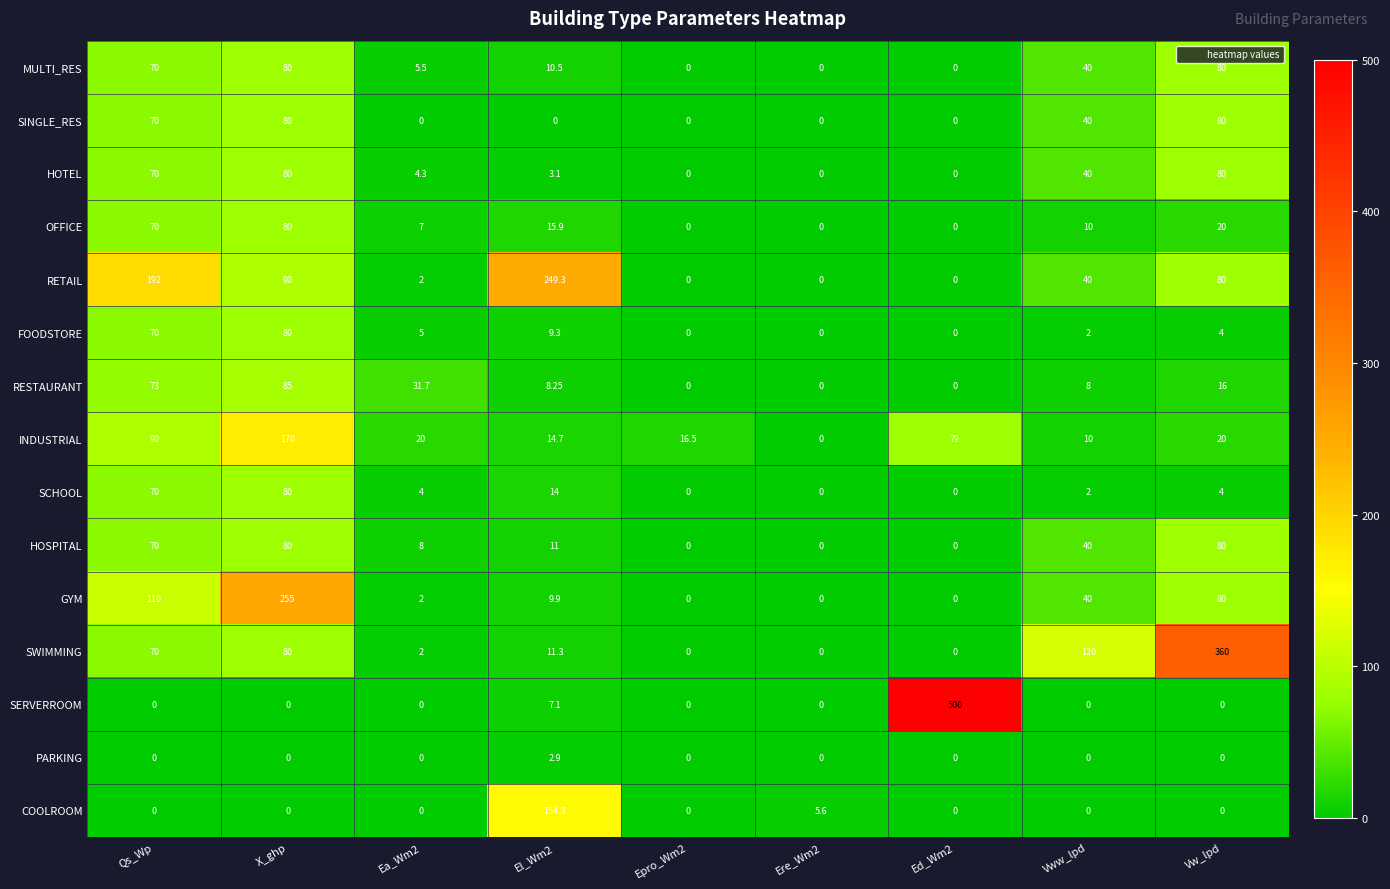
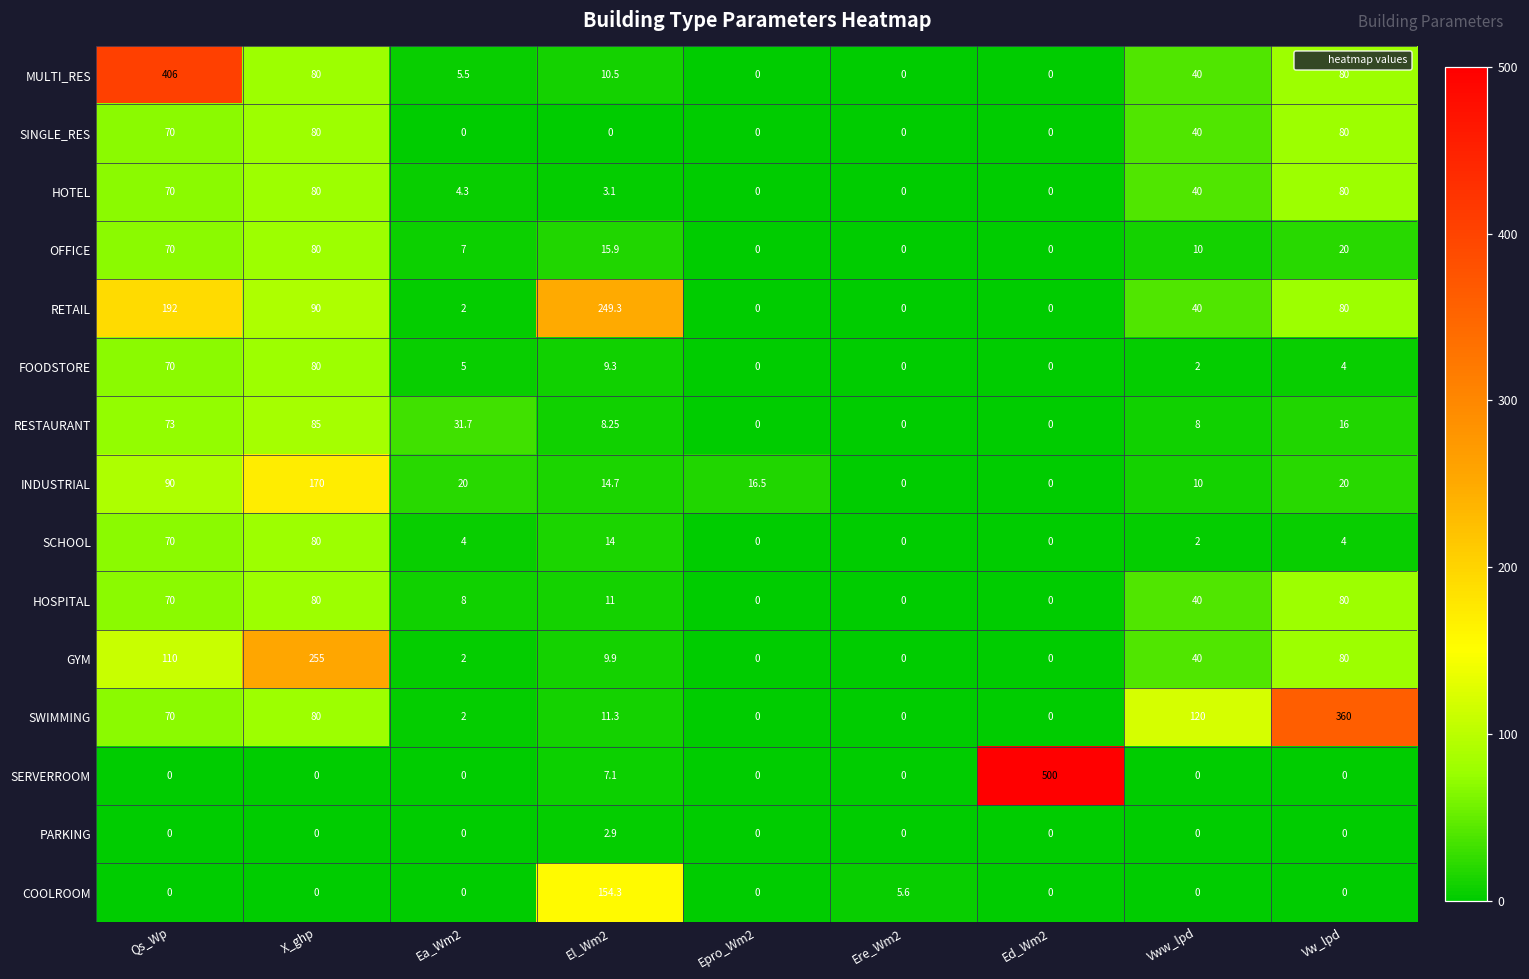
  {
    "MULTI_RES": {
-     "Qs_Wp": 70,
+     "Qs_Wp": 406,
      "X_ghp": 80,
      "Ea_Wm2": 5.5,
      "El_Wm2": 10.5,
      "Epro_Wm2": 0,
      "Ere_Wm2": 0,
      "Ed_Wm2": 0,
      "Vww_lpd": 40
    },
    "SINGLE_RES": {
      "Qs_Wp": 70,
      "X_ghp": 80,
      "Ea_Wm2": 0,
      "El_Wm2": 0,
      "Epro_Wm2": 0,
      "Ere_Wm2": 0,
      "Ed_Wm2": 0,
      "Vww_lpd": 40,
      "Vw_lpd": 80
    },
    "HOTEL": {
      "Qs_Wp": 70,
      "X_ghp": 80,
      "Ea_Wm2": 4.3,
      "El_Wm2": 3.1,
      "Epro_Wm2": 0,
      "Ere_Wm2": 0,
      "Ed_Wm2": 0,
      "Vww_lpd": 40,
      "Vw_lpd": 80
    },
    "OFFICE": {
      "Qs_Wp": 70,
      "X_ghp": 80,
      "Ea_Wm2": 7,
      "El_Wm2": 15.9,
      "Epro_Wm2": 0,
      "Ere_Wm2": 0,
      "Ed_Wm2": 0,
      "Vww_lpd": 10,
      "Vw_lpd": 20
    },
    "RETAIL": {
      "Qs_Wp": 192,
      "X_ghp": 90,
      "Ea_Wm2": 2,
      "El_Wm2": 249.3,
      "Epro_Wm2": 0,
      "Ere_Wm2": 0,
      "Ed_Wm2": 0,
      "Vww_lpd": 40,
      "Vw_lpd": 80
    },
    "FOODSTORE": {
      "Qs_Wp": 70,
      "X_ghp": 80,
      "Ea_Wm2": 5,
      "El_Wm2": 9.3,
      "Epro_Wm2": 0,
      "Ere_Wm2": 0,
      "Ed_Wm2": 0,
      "Vww_lpd": 2,
      "Vw_lpd": 4
    },
    "RESTAURANT": {
      "Qs_Wp": 73,
      "X_ghp": 85,
      "Ea_Wm2": 31.7,
      "El_Wm2": 8.25,
      "Epro_Wm2": 0,
      "Ere_Wm2": 0,
      "Ed_Wm2": 0,
      "Vww_lpd": 8,
      "Vw_lpd": 16
    },
    "INDUSTRIAL": {
      "Qs_Wp": 90,
      "X_ghp": 170,
      "Ea_Wm2": 20,
      "El_Wm2": 14.7,
      "Epro_Wm2": 16.5,
      "Ere_Wm2": 0,
-     "Ed_Wm2": 79,
+     "Ed_Wm2": 0,
      "Vww_lpd": 10,
      "Vw_lpd": 20
    },
    "SCHOOL": {
      "Qs_Wp": 70,
      "X_ghp": 80,
      "Ea_Wm2": 4,
      "El_Wm2": 14,
      "Epro_Wm2": 0,
      "Ere_Wm2": 0,
      "Ed_Wm2": 0,
      "Vww_lpd": 2,
      "Vw_lpd": 4
    },
    "HOSPITAL": {
      "Qs_Wp": 70,
      "X_ghp": 80,
      "Ea_Wm2": 8,
      "El_Wm2": 11,
      "Epro_Wm2": 0,
      "Ere_Wm2": 0,
      "Ed_Wm2": 0,
      "Vww_lpd": 40,
      "Vw_lpd": 80
    },
    "GYM": {
      "Qs_Wp": 110,
      "X_ghp": 255,
      "Ea_Wm2": 2,
      "El_Wm2": 9.9,
      "Epro_Wm2": 0,
      "Ere_Wm2": 0,
      "Ed_Wm2": 0,
      "Vww_lpd": 40,
      "Vw_lpd": 80
    },
    "SWIMMING": {
      "Qs_Wp": 70,
      "X_ghp": 80,
      "Ea_Wm2": 2,
      "El_Wm2": 11.3,
      "Epro_Wm2": 0,
      "Ere_Wm2": 0,
      "Ed_Wm2": 0,
      "Vww_lpd": 120,
      "Vw_lpd": 360
    },
    "SERVERROOM": {
      "Qs_Wp": 0,
      "X_ghp": 0,
      "Ea_Wm2": 0,
      "El_Wm2": 7.1,
      "Epro_Wm2": 0,
      "Ere_Wm2": 0,
      "Ed_Wm2": 500,
      "Vww_lpd": 0,
      "Vw_lpd": 0
    },
    "PARKING": {
      "Qs_Wp": 0,
      "X_ghp": 0,
      "Ea_Wm2": 0,
      "El_Wm2": 2.9,
      "Epro_Wm2": 0,
      "Ere_Wm2": 0,
      "Ed_Wm2": 0,
      "Vww_lpd": 0,
      "Vw_lpd": 0
    },
    "COOLROOM": {
      "Qs_Wp": 0,
      "X_ghp": 0,
      "Ea_Wm2": 0,
      "El_Wm2": 154.3,
      "Epro_Wm2": 0,
      "Ere_Wm2": 5.6,
      "Ed_Wm2": 0,
      "Vww_lpd": 0,
      "Vw_lpd": 0
    }
  }
